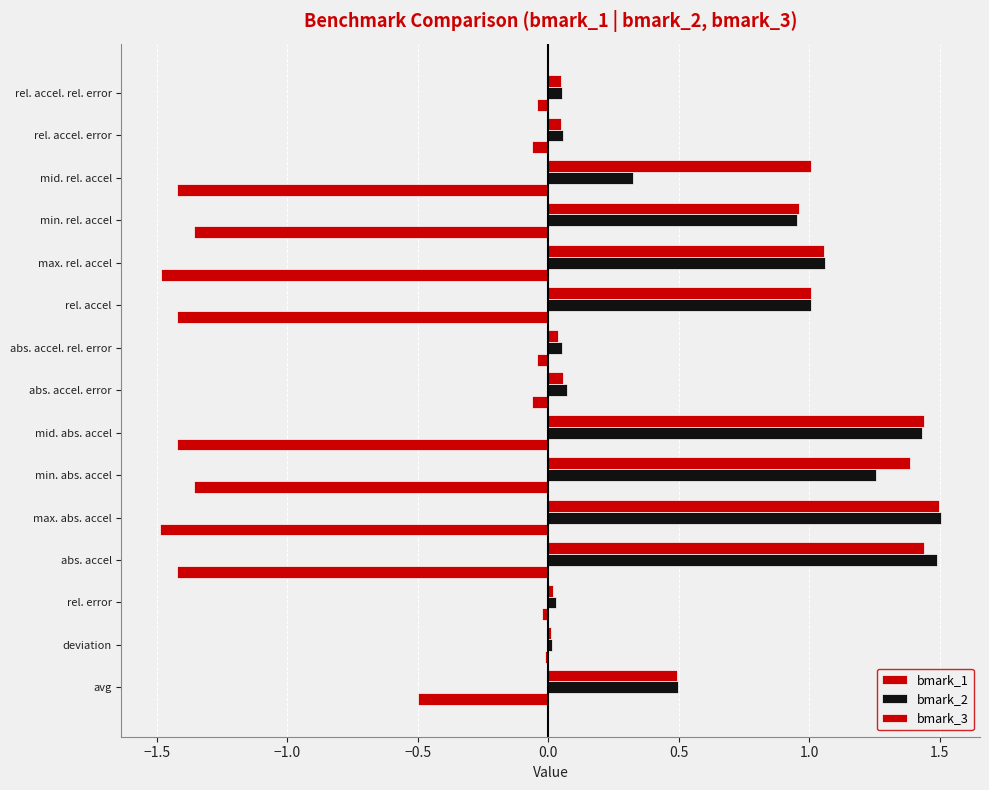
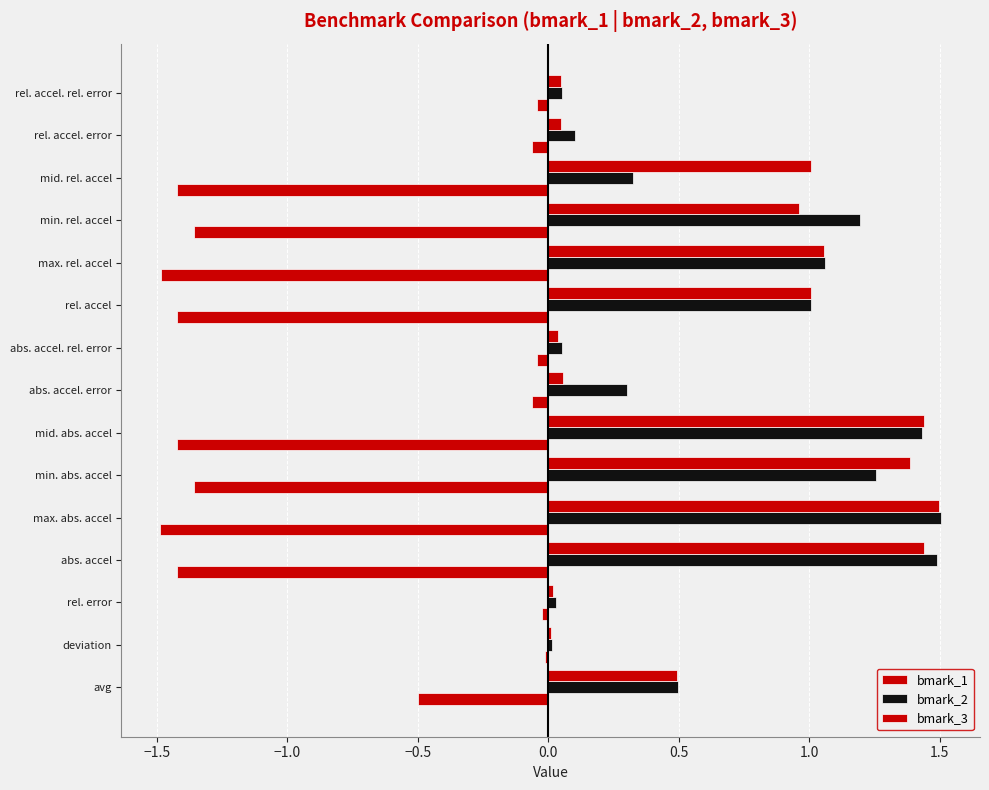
  {
    "bmark_2": {
      "rel. accel. rel. error": 0.05,
-     "rel. accel. error": 0.05,
+     "rel. accel. error": 0.10,
      "mid. rel. accel": 0.32,
-     "min. rel. accel": 0.95,
+     "min. rel. accel": 1.20,
      "max. rel. accel": 1.06,
      "rel. accel": 1.01,
      "abs. accel. rel. error": 0.05,
-     "abs. accel. error": 0.07,
+     "abs. accel. error": 0.30,
      "mid. abs. accel": 1.43,
      "min. abs. accel": 1.25,
      "max. abs. accel": 1.50,
      "abs. accel": 1.49,
      "rel. error": 0.03,
      "deviation": 0.02,
      "avg": 0.50
    }
  }
